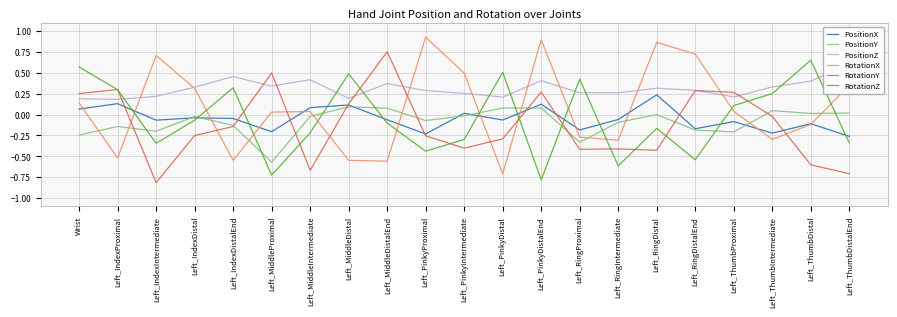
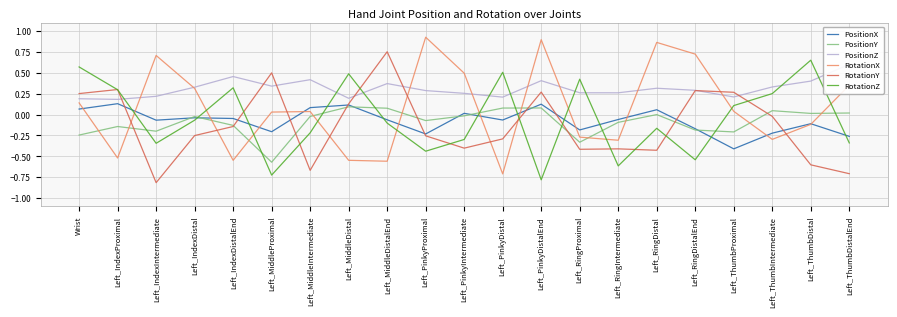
  {
    "PositionX": {
      "Wrist": 0.1,
      "Left_IndexProximal": 0.1,
      "Left_IndexIntermediate": -0.1,
      "Left_IndexDistalEnd": 0.0,
      "Left_MiddleProximal": -0.2,
      "Left_MiddleIntermediate": 0.1,
      "Left_MiddleDistalEnd": -0.1,
      "Left_PinkyDistal": -0.1,
      "Left_PinkyDistalEnd": 0.1,
      "Left_RingProximal": -0.2,
      "Left_RingIntermediate": -0.1,
-     "Left_RingDistal": 0.2,
-     "Left_ThumbProximal": -0.1,
+     "Left_RingDistal": 0.1,
+     "Left_ThumbProximal": -0.4,
      "Left_ThumbIntermediate": -0.2,
      "Left_ThumbDistalEnd": -0.3
    },
    "PositionY": {
      "Wrist": -0.2,
      "Left_IndexProximal": -0.1,
      "Left_IndexIntermediate": -0.2,
      "Left_MiddleProximal": -0.6,
      "Left_MiddleIntermediate": 0.0,
      "Left_MiddleDistalEnd": 0.1,
      "Left_PinkyProximal": -0.1,
      "Left_PinkyDistal": 0.1,
      "Left_PinkyDistalEnd": 0.1,
      "Left_RingProximal": -0.3,
      "Left_RingIntermediate": -0.1,
      "Left_RingDistal": 0.0,
      "Left_ThumbProximal": -0.2,
      "Left_ThumbIntermediate": 0.0,
      "Left_ThumbDistal": 0.0,
      "Left_ThumbDistalEnd": 0.0
    },
    "PositionZ": {
      "Wrist": 0.2,
      "Left_IndexProximal": 0.2,
      "Left_IndexIntermediate": 0.2,
      "Left_IndexDistalEnd": 0.5,
      "Left_MiddleProximal": 0.3,
      "Left_MiddleIntermediate": 0.4,
      "Left_MiddleDistal": 0.2,
      "Left_MiddleDistalEnd": 0.4,
      "Left_PinkyProximal": 0.3,
      "Left_PinkyIntermediate": 0.3,
      "Left_PinkyDistal": 0.2,
      "Left_PinkyDistalEnd": 0.4,
      "Left_RingProximal": 0.3,
      "Left_RingIntermediate": 0.3,
      "Left_RingDistal": 0.3,
      "Left_ThumbProximal": 0.2,
      "Left_ThumbIntermediate": 0.3,
      "Left_ThumbDistal": 0.4
    },
    "RotationZ": {
      "Wrist": 0.6,
      "Left_IndexIntermediate": -0.3,
      "Left_IndexDistalEnd": 0.3,
      "Left_MiddleProximal": -0.7,
      "Left_MiddleIntermediate": -0.2,
      "Left_MiddleDistal": 0.5,
      "Left_MiddleDistalEnd": -0.1,
      "Left_PinkyProximal": -0.4,
      "Left_PinkyIntermediate": -0.3,
      "Left_PinkyDistal": 0.5,
      "Left_PinkyDistalEnd": -0.8,
      "Left_RingProximal": 0.4,
      "Left_RingIntermediate": -0.6,
      "Left_RingDistal": -0.2,
      "Left_RingDistalEnd": -0.5,
      "Left_ThumbProximal": 0.1,
      "Left_ThumbIntermediate": 0.3,
      "Left_ThumbDistal": 0.7,
      "Left_ThumbDistalEnd": -0.3
    }
  }
